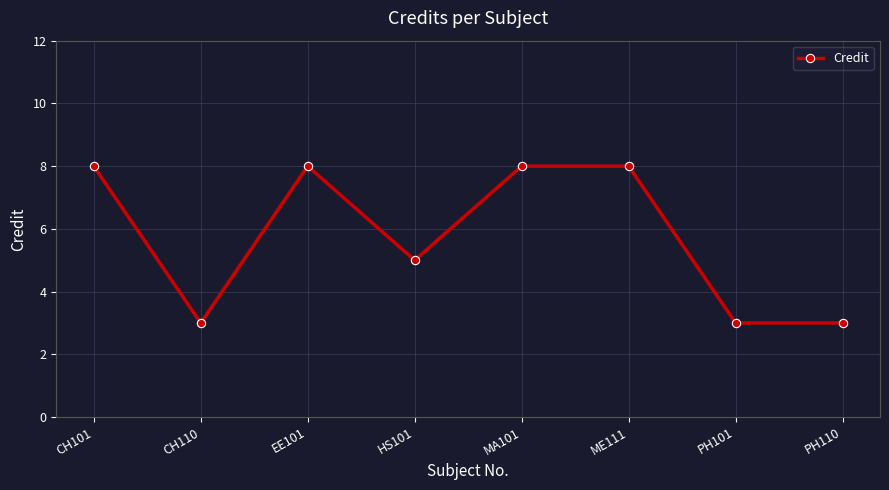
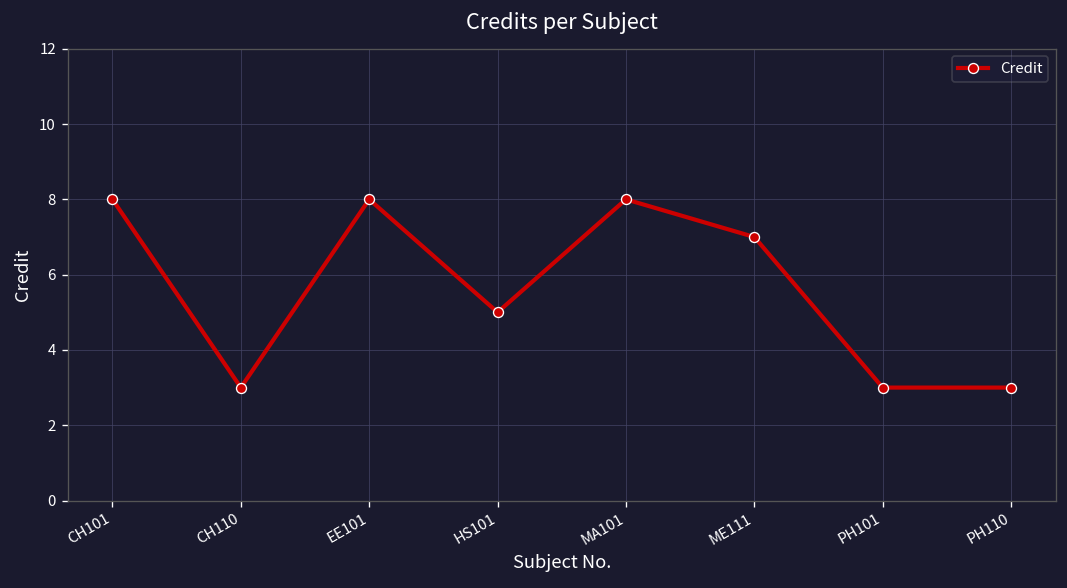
  {
    "CH101": 8,
    "CH110": 3,
    "EE101": 8,
    "HS101": 5,
    "MA101": 8,
-   "ME111": 8,
+   "ME111": 7,
    "PH101": 3,
    "PH110": 3
  }
